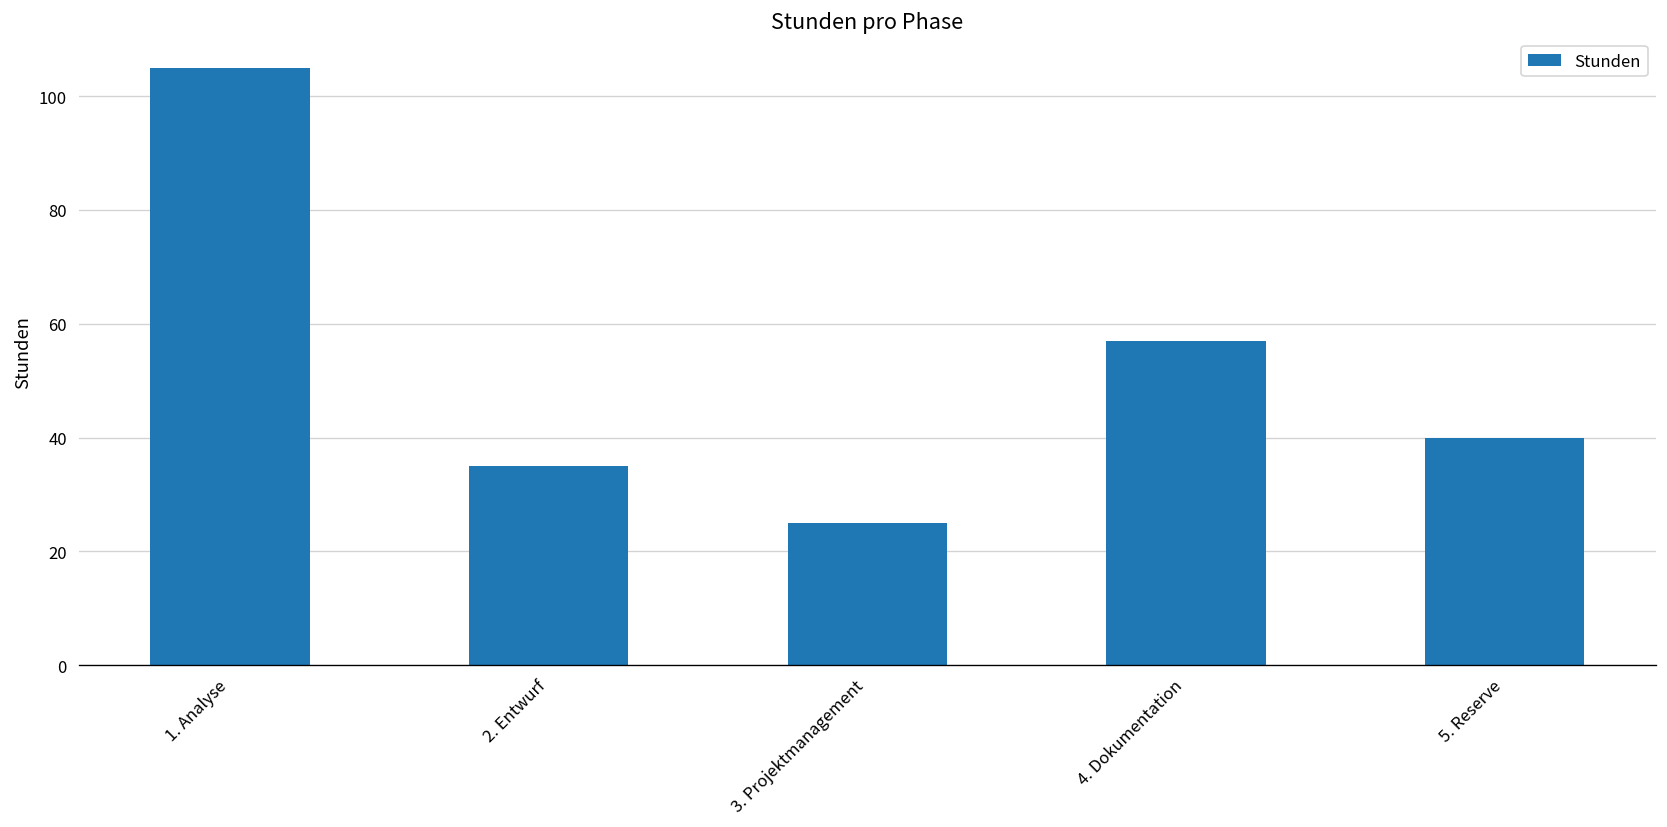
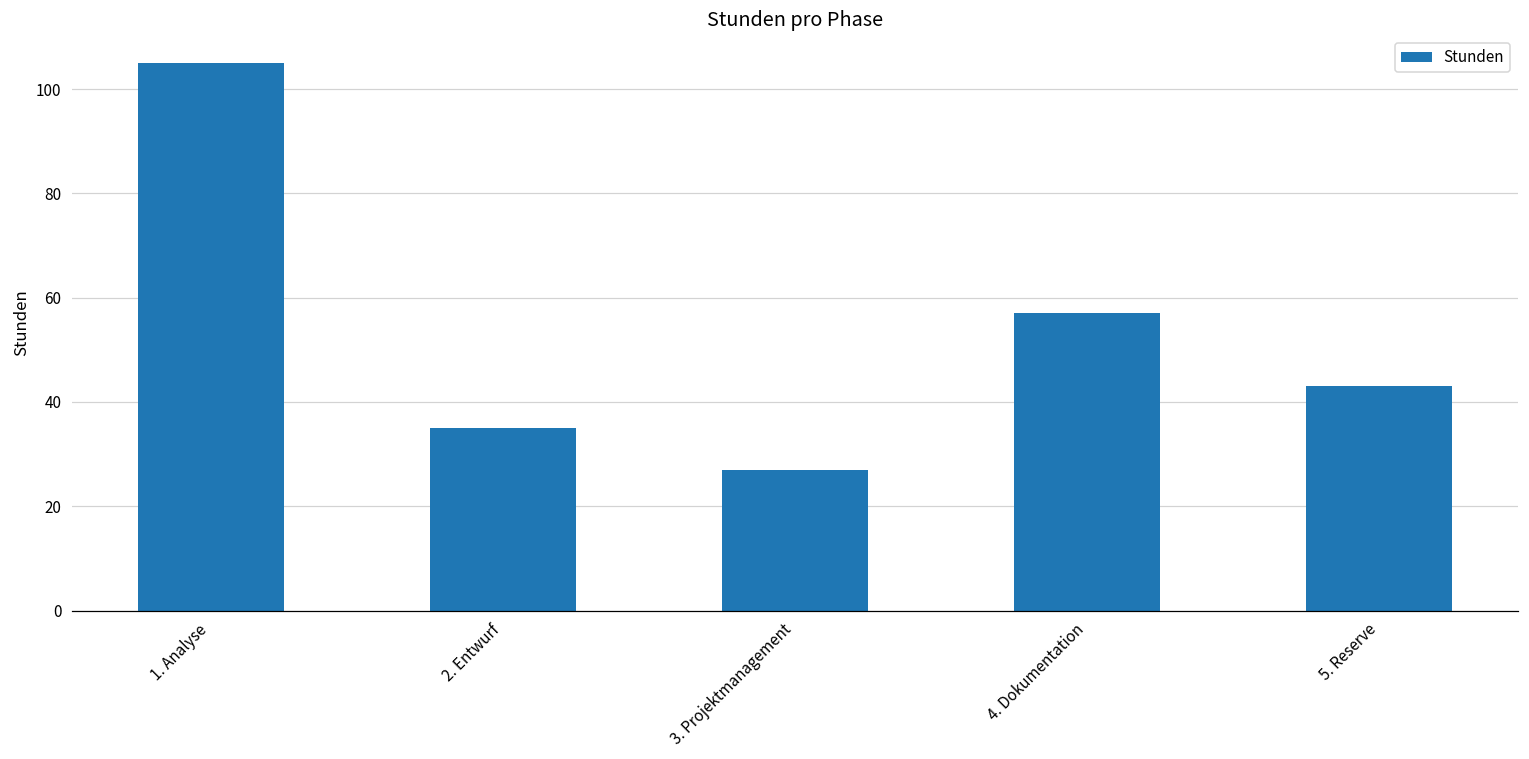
  {
    "1. Analyse": 105,
    "2. Entwurf": 35,
-   "3. Projektmanagement": 25,
+   "3. Projektmanagement": 27,
    "4. Dokumentation": 57,
-   "5. Reserve": 40
+   "5. Reserve": 43
  }
